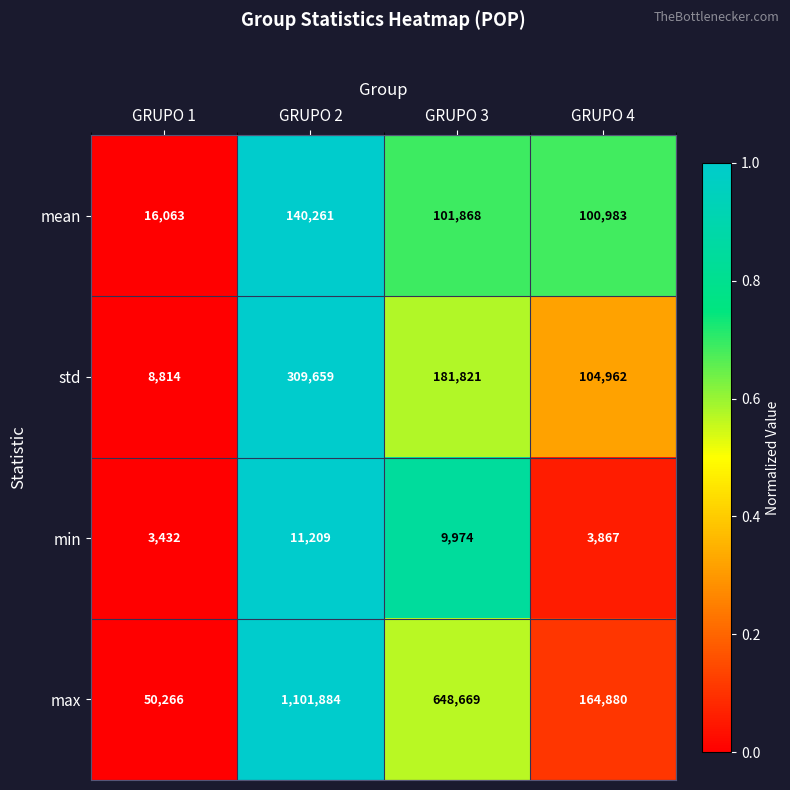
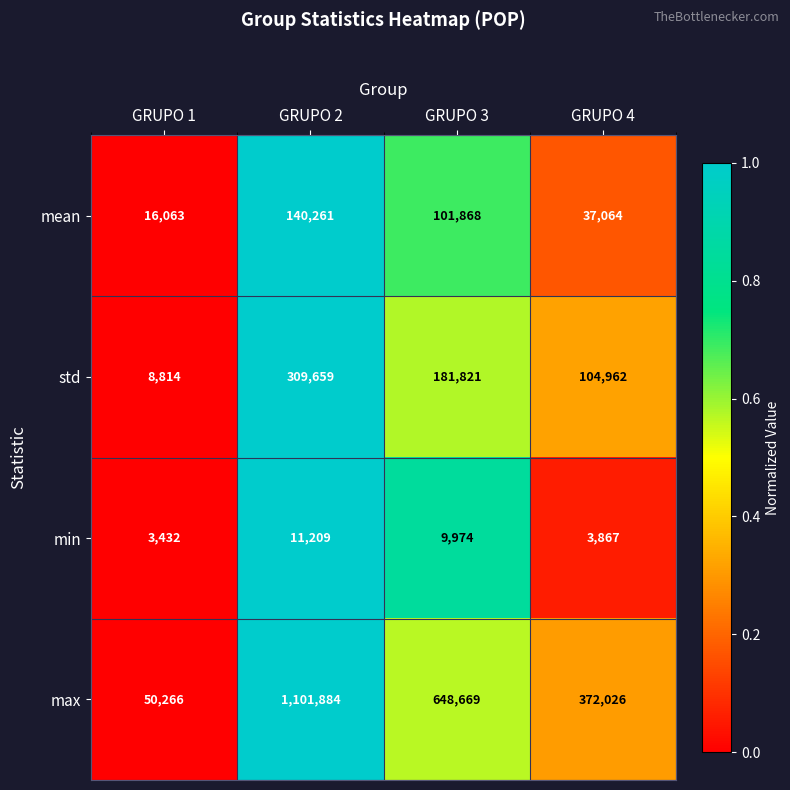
  {
    "mean": {
      "GRUPO 1": "16,063",
      "GRUPO 2": "140,261",
      "GRUPO 3": "101,868",
-     "GRUPO 4": "100,983"
+     "GRUPO 4": "37,064"
    },
    "std": {
      "GRUPO 1": "8,814",
      "GRUPO 2": "309,659",
      "GRUPO 3": "181,821",
      "GRUPO 4": "104,962"
    },
    "min": {
      "GRUPO 1": "3,432",
      "GRUPO 2": "11,209",
      "GRUPO 3": "9,974",
      "GRUPO 4": "3,867"
    },
    "max": {
      "GRUPO 1": "50,266",
      "GRUPO 2": "1,101,884",
      "GRUPO 3": "648,669",
-     "GRUPO 4": "164,880"
+     "GRUPO 4": "372,026"
    }
  }
